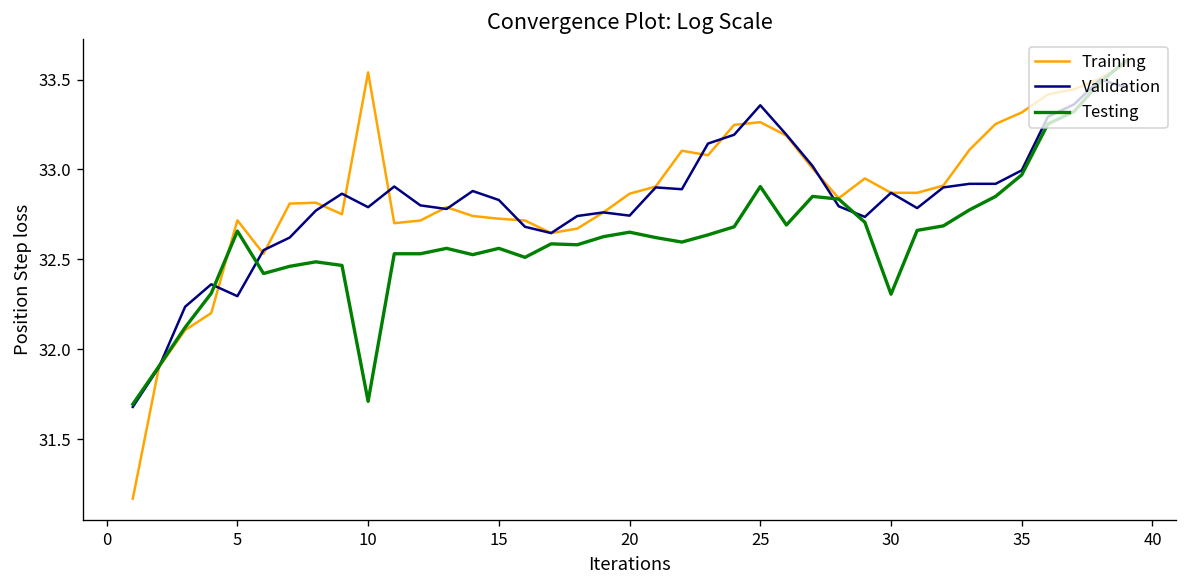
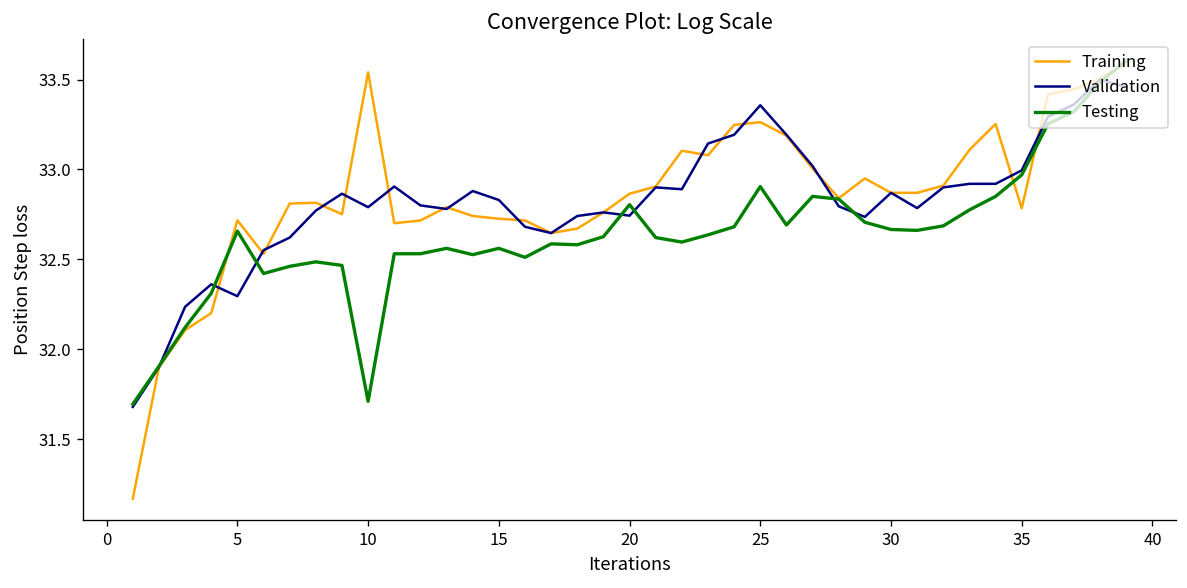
  {
    "Training": {
      "5": 32.72,
      "10": 33.54,
      "15": 32.73,
      "20": 32.87,
      "25": 33.26,
-     "35": 33.32
+     "35": 32.78
    },
    "Validation": {
      "5": 32.30,
      "10": 32.79,
      "15": 32.83,
      "20": 32.74,
      "25": 33.36,
      "35": 33.00
    },
    "Testing": {
      "5": 32.66,
      "10": 31.71,
      "15": 32.56,
-     "20": 32.65,
+     "20": 32.80,
      "25": 32.91,
-     "30": 32.31,
+     "30": 32.67,
      "35": 32.97
    }
  }
